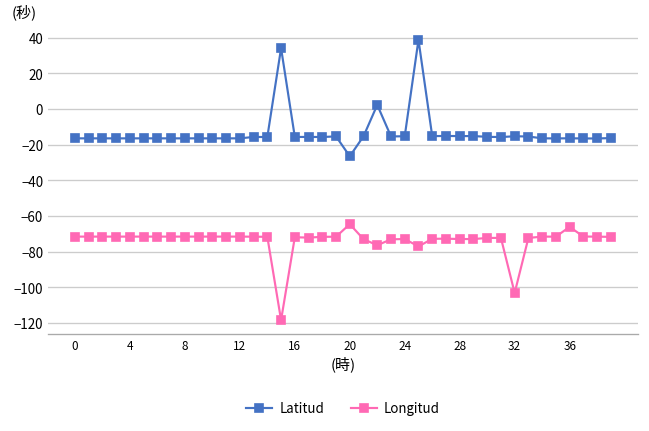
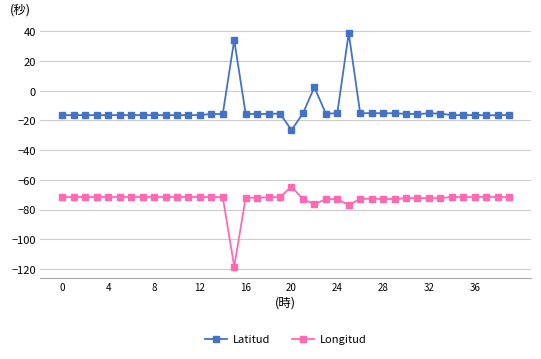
  {
    "Latitud": {
      "0": -16,
      "4": -16,
      "8": -16,
      "12": -16,
      "16": -16,
      "20": -26,
      "24": -15,
      "28": -15,
      "32": -15,
      "36": -16
    },
    "Longitud": {
      "0": -72,
      "4": -72,
      "8": -72,
      "12": -72,
      "16": -72,
      "20": -65,
      "24": -73,
      "28": -73,
-     "32": -103,
-     "36": -66
+     "32": -72,
+     "36": -72
    }
  }
